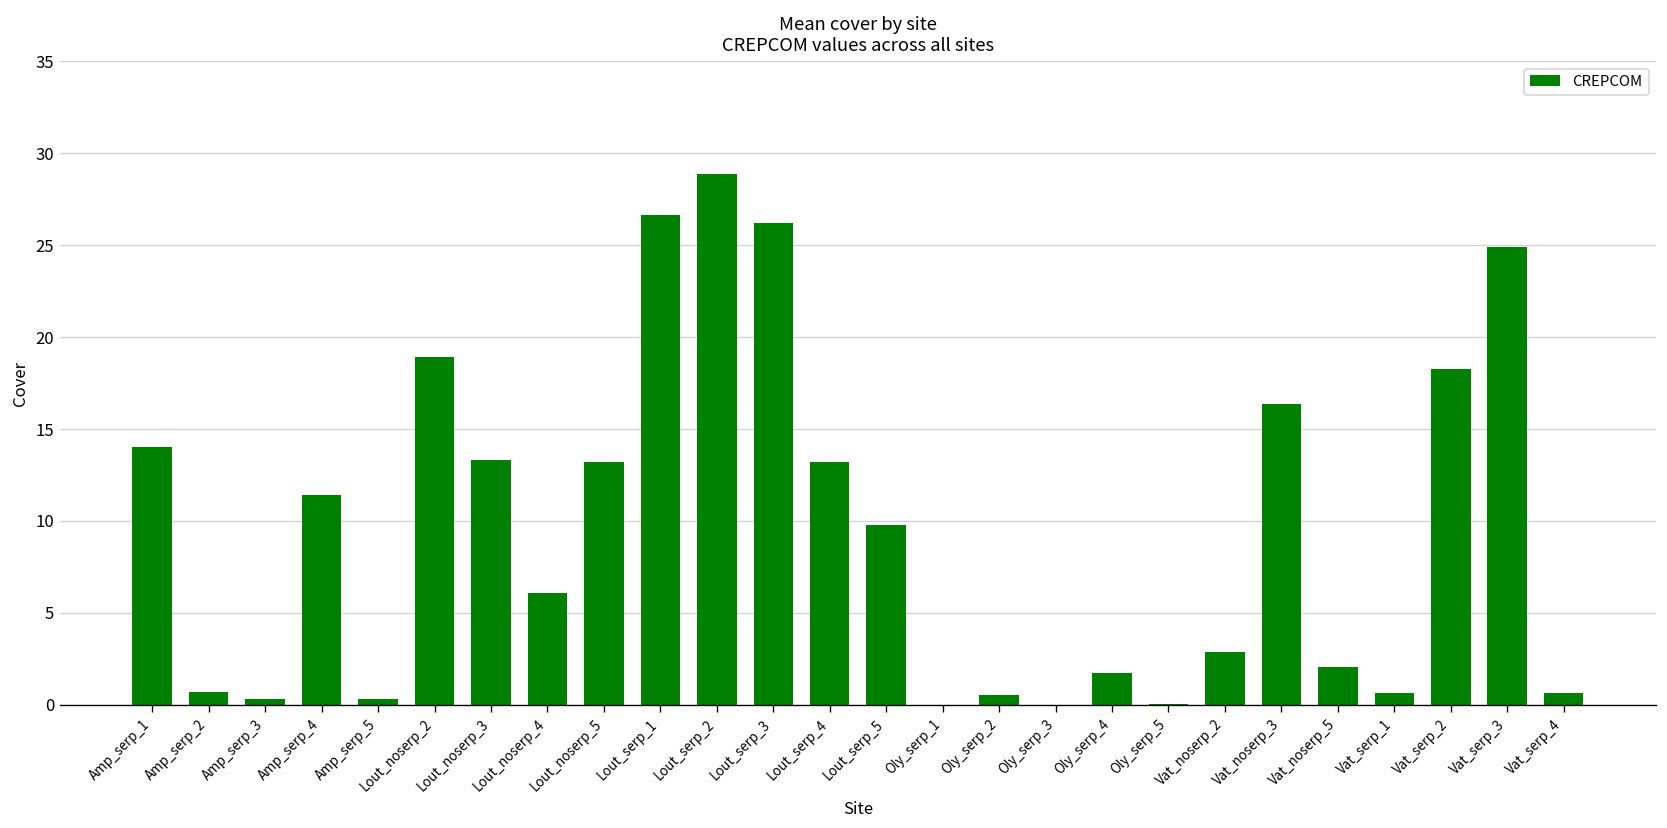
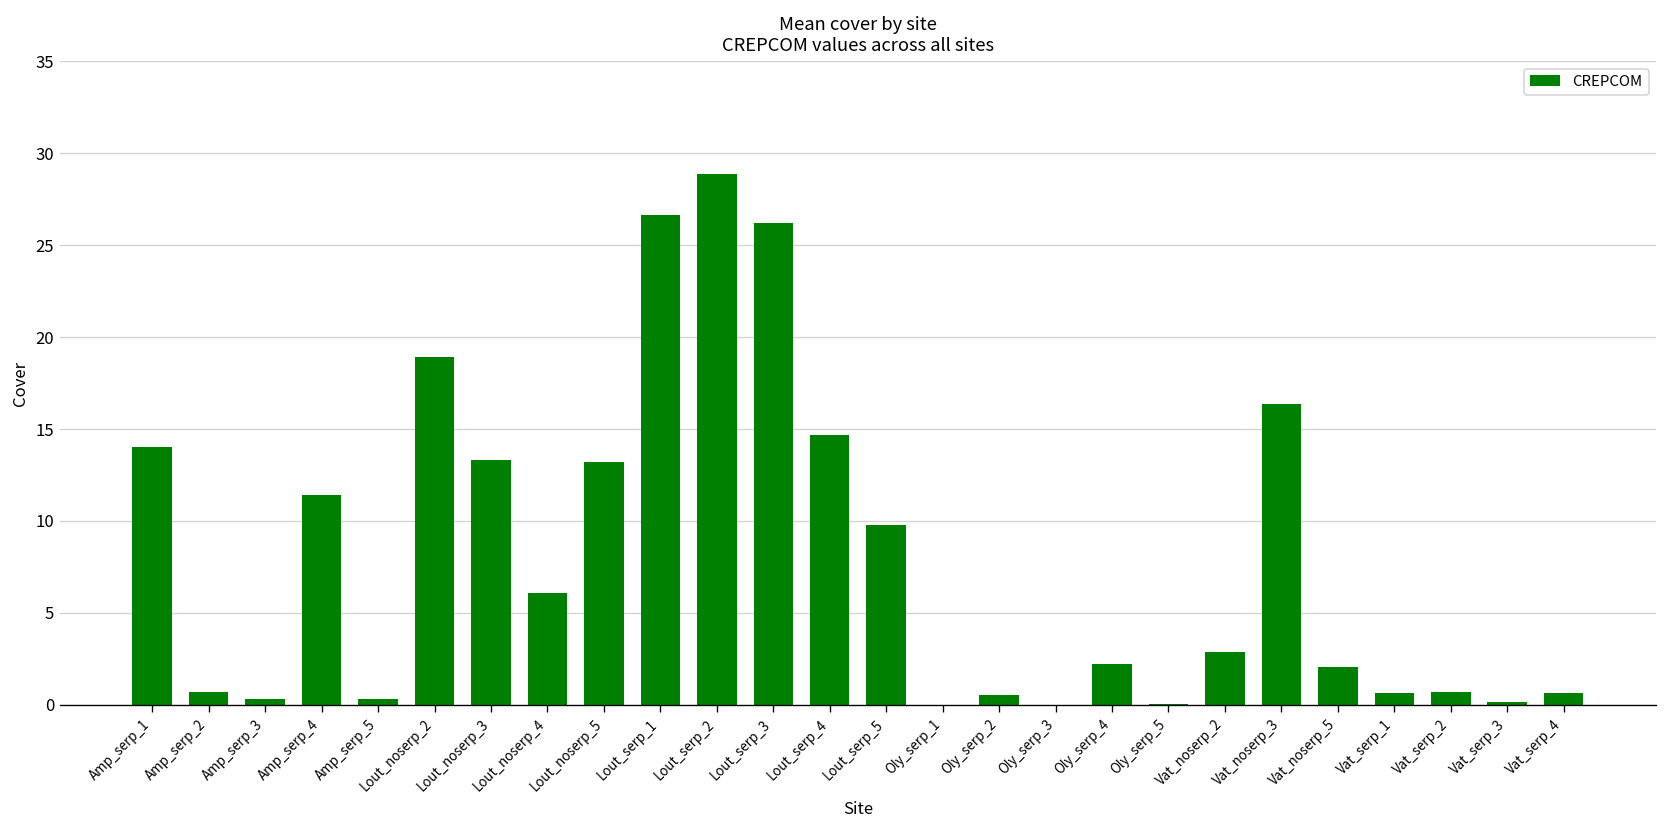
  {
    "Amp_serp_1": 14.0,
    "Amp_serp_2": 0.7,
    "Amp_serp_3": 0.3,
    "Amp_serp_4": 11.4,
    "Amp_serp_5": 0.3,
    "Lout_noserp_2": 18.9,
    "Lout_noserp_3": 13.3,
    "Lout_noserp_4": 6.1,
    "Lout_noserp_5": 13.2,
    "Lout_serp_1": 26.7,
    "Lout_serp_2": 28.9,
    "Lout_serp_3": 26.2,
-   "Lout_serp_4": 13.2,
+   "Lout_serp_4": 14.7,
    "Lout_serp_5": 9.8,
    "Oly_serp_1": 0.0,
    "Oly_serp_2": 0.6,
    "Oly_serp_3": 0.0,
-   "Oly_serp_4": 1.7,
+   "Oly_serp_4": 2.3,
    "Vat_noserp_2": 2.9,
    "Vat_noserp_3": 16.3,
    "Vat_noserp_5": 2.0,
    "Vat_serp_1": 0.7,
-   "Vat_serp_2": 18.2,
-   "Vat_serp_3": 24.9,
+   "Vat_serp_2": 0.7,
+   "Vat_serp_3": 0.2,
    "Vat_serp_4": 0.7
  }
